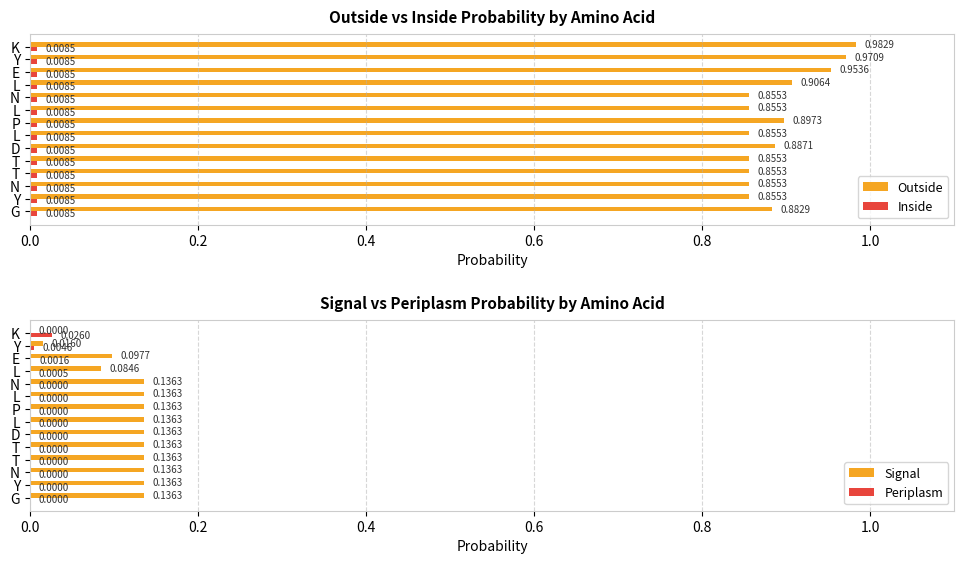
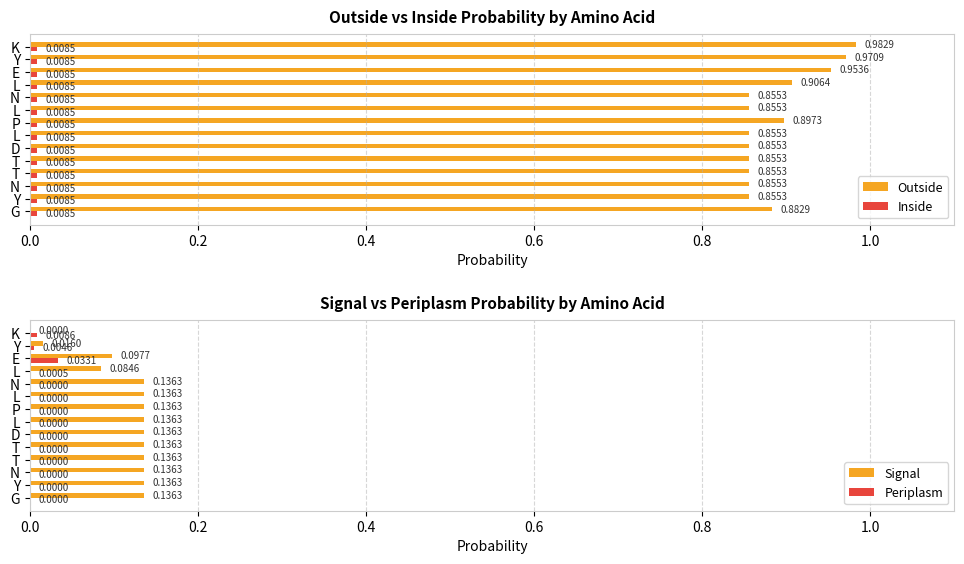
  {
    "Outside vs Inside Probability by Amino Acid": {
      "Outside": {
        "K": 0.9829,
        "E": 0.9536,
        "P": 0.8973,
-       "D": 0.8871,
+       "D": 0.8553,
        "G": 0.8829
      },
      "Inside": {
        "K": 0.0085,
        "E": 0.0085,
        "P": 0.0085,
        "D": 0.0085,
        "G": 0.0085
      }
    },
    "Signal vs Periplasm Probability by Amino Acid": {
      "Signal": {
        "E": 0.0977,
        "P": 0.1363,
        "D": 0.1363,
        "G": 0.1363
      },
      "Periplasm": {
-       "K": 0.0260,
-       "E": 0.0016,
+       "K": 0.0086,
+       "E": 0.0331,
        "P": 0.0000,
        "D": 0.0000,
        "G": 0.0000
      }
    }
  }
